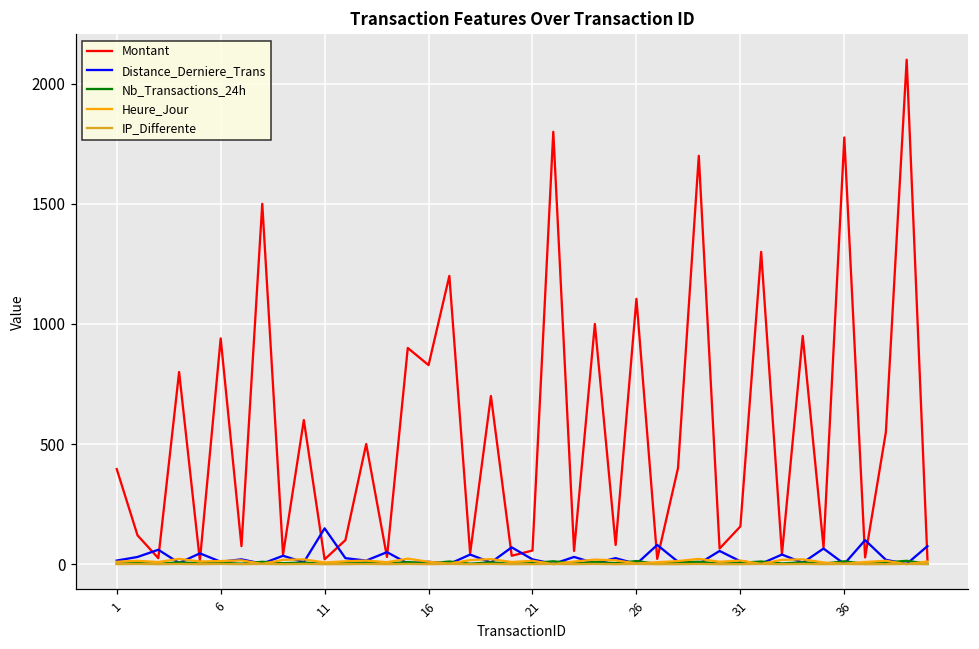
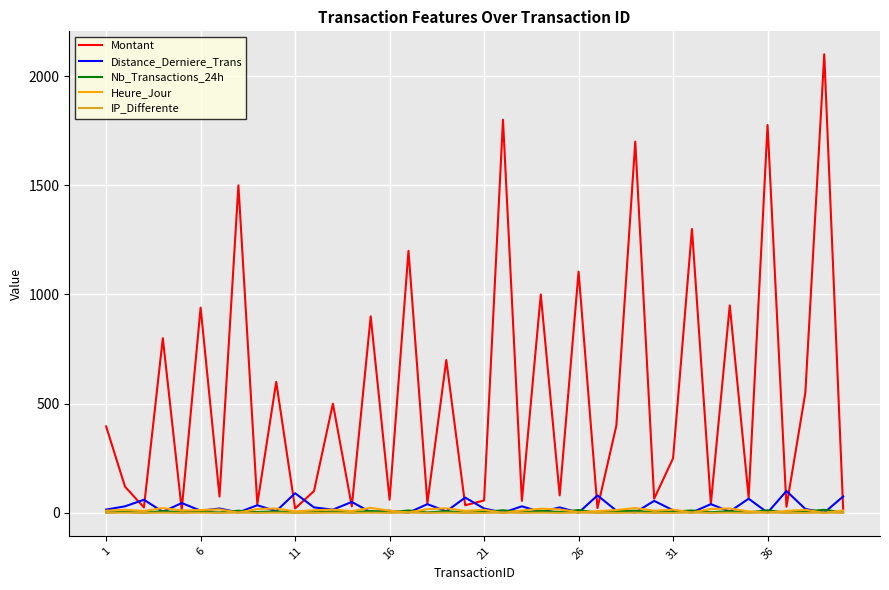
  {
    "Montant": {
      "1": 400,
      "6": 940,
      "11": 20,
-     "16": 830,
+     "16": 60,
      "21": 60,
      "26": 1100,
-     "31": 160,
+     "31": 250,
      "36": 1780
    },
    "Distance_Derniere_Trans": {
-     "11": 150
+     "11": 90
    }
  }
